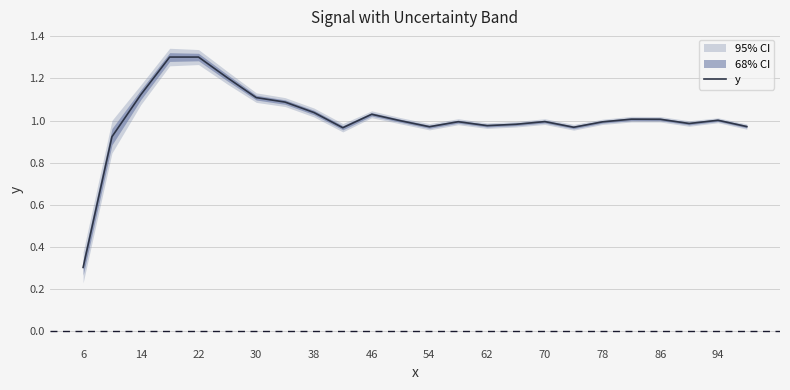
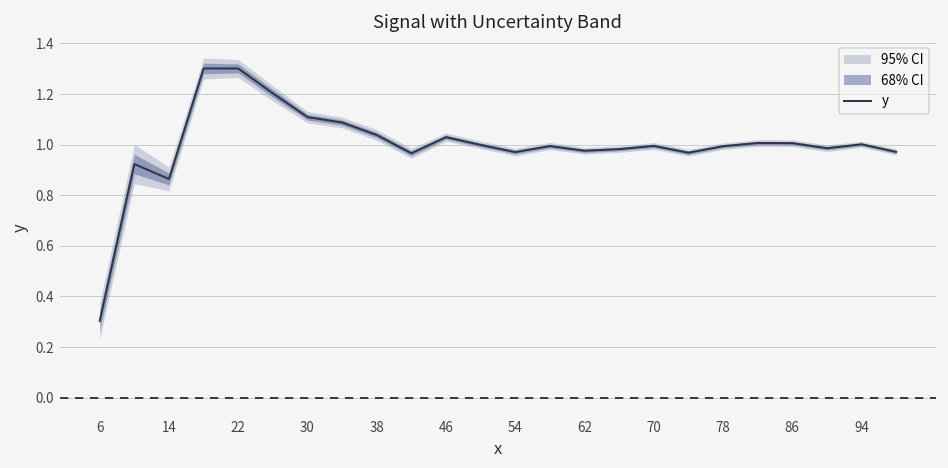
  {
    "y": {
      "6": 0.30,
-     "14": 1.12,
+     "14": 0.86,
      "22": 1.30
    }
  }
